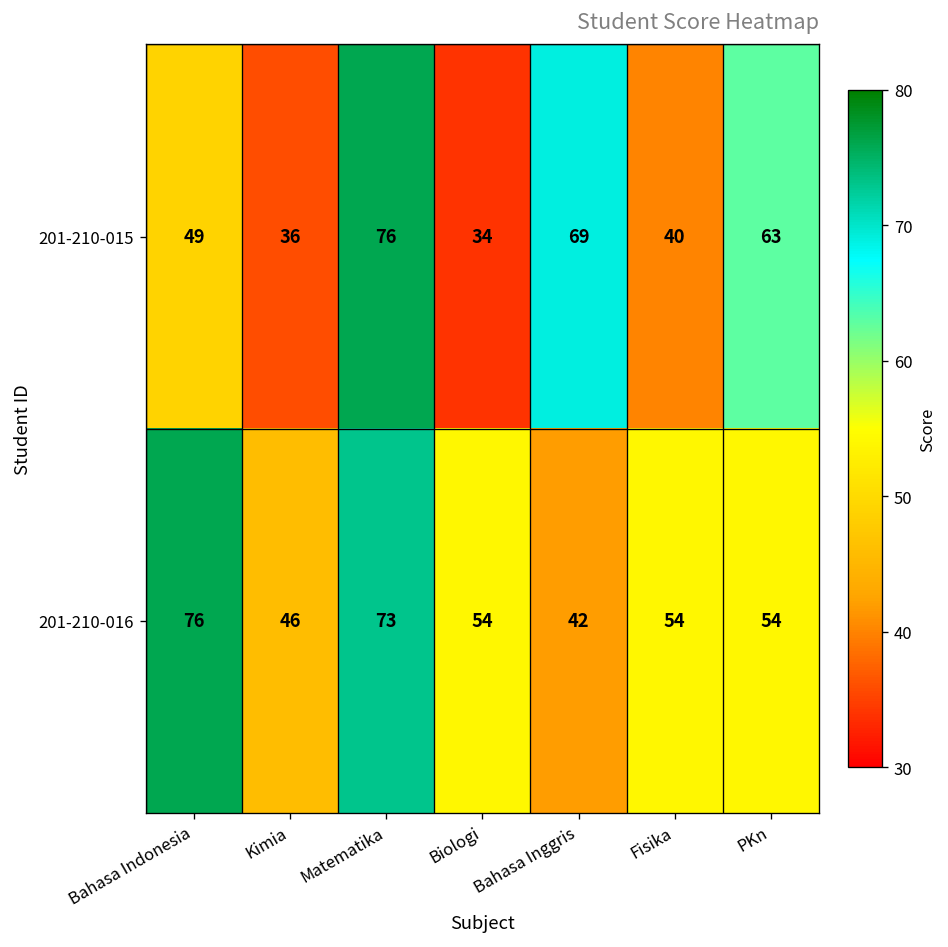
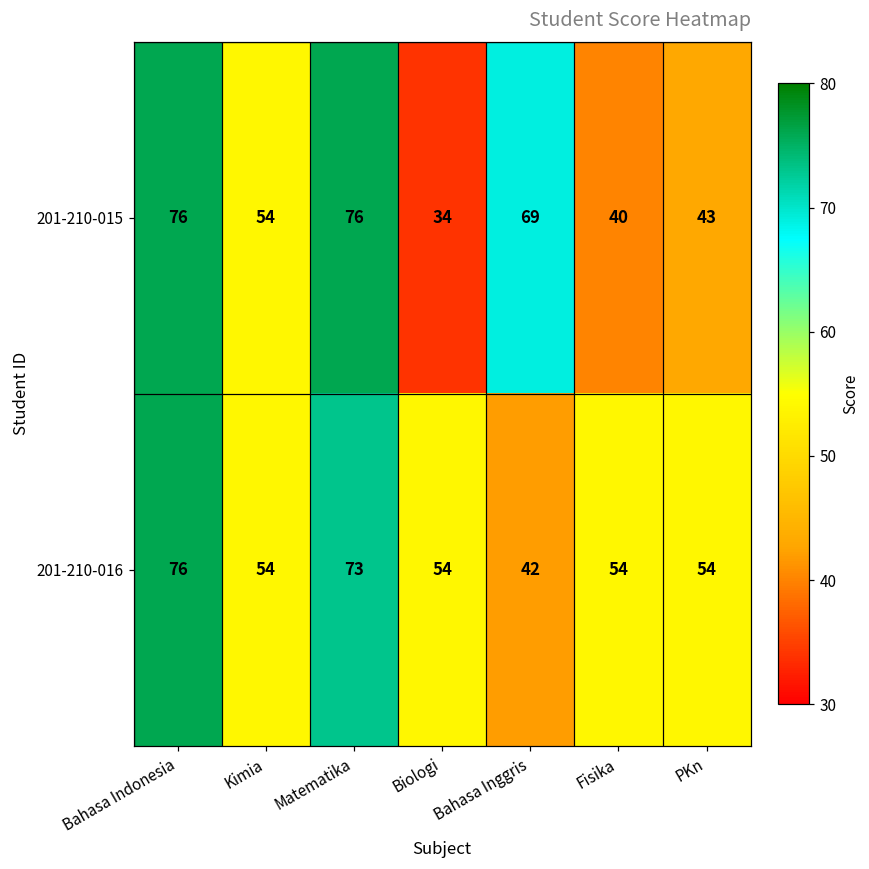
  {
    "201-210-015": {
-     "Bahasa Indonesia": 49,
-     "Kimia": 36,
+     "Bahasa Indonesia": 76,
+     "Kimia": 54,
      "Matematika": 76,
      "Biologi": 34,
      "Bahasa Inggris": 69,
      "Fisika": 40,
-     "PKn": 63
+     "PKn": 43
    },
    "201-210-016": {
      "Bahasa Indonesia": 76,
-     "Kimia": 46,
+     "Kimia": 54,
      "Matematika": 73,
      "Biologi": 54,
      "Bahasa Inggris": 42,
      "Fisika": 54,
      "PKn": 54
    }
  }
